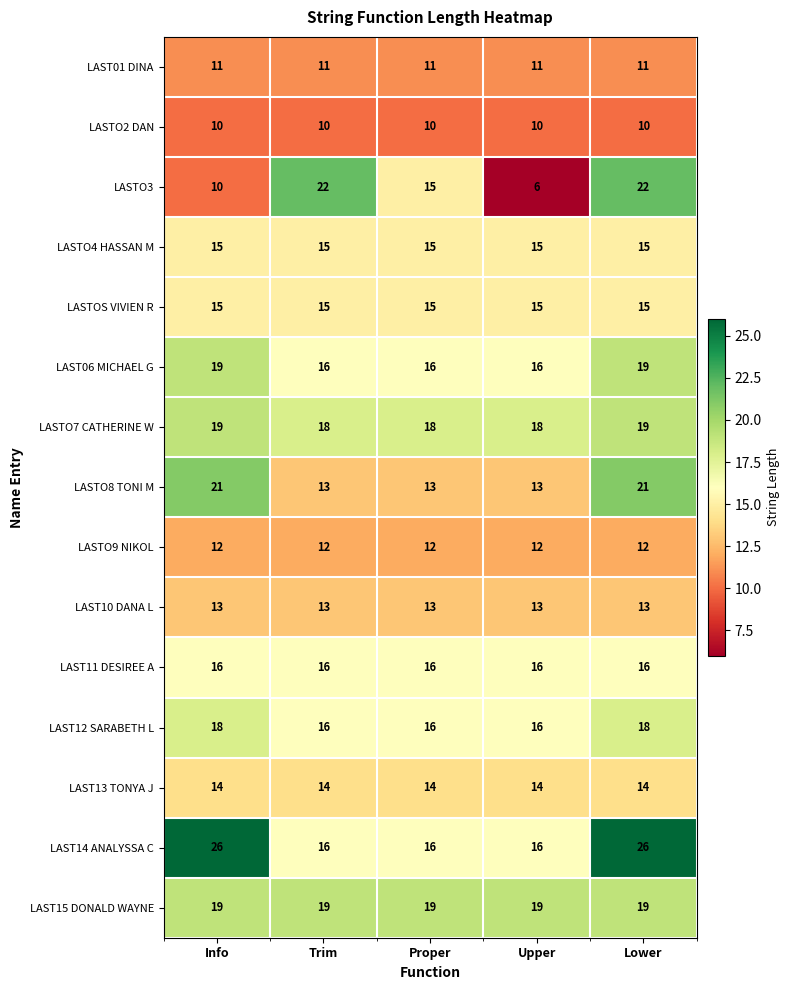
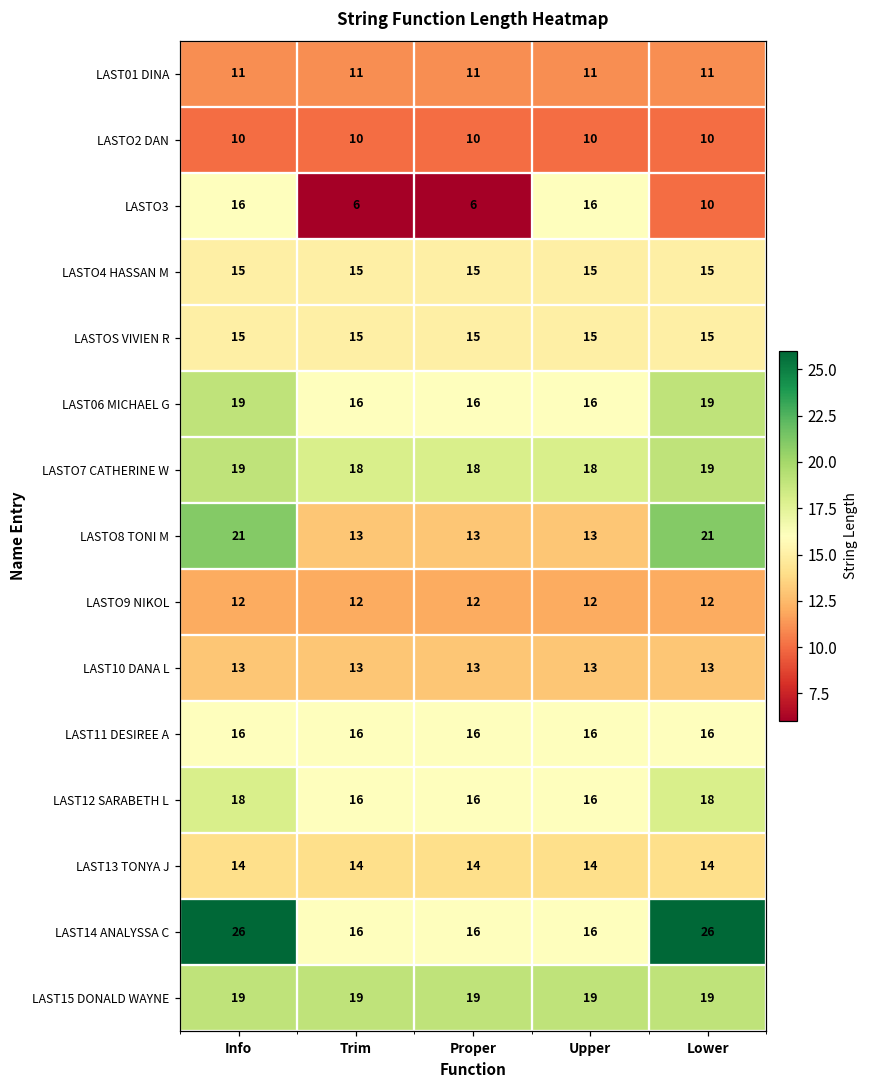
  {
    "LAST01 DINA": {
      "Info": 11,
      "Trim": 11,
      "Proper": 11,
      "Upper": 11,
      "Lower": 11
    },
    "LASTO2 DAN": {
      "Info": 10,
      "Trim": 10,
      "Proper": 10,
      "Upper": 10,
      "Lower": 10
    },
    "LASTO3": {
-     "Info": 10,
-     "Trim": 22,
-     "Proper": 15,
-     "Upper": 6,
-     "Lower": 22
+     "Info": 16,
+     "Trim": 6,
+     "Proper": 6,
+     "Upper": 16,
+     "Lower": 10
    },
    "LASTO4 HASSAN M": {
      "Info": 15,
      "Trim": 15,
      "Proper": 15,
      "Upper": 15,
      "Lower": 15
    },
    "LASTOS VIVIEN R": {
      "Info": 15,
      "Trim": 15,
      "Proper": 15,
      "Upper": 15,
      "Lower": 15
    },
    "LAST06 MICHAEL G": {
      "Info": 19,
      "Trim": 16,
      "Proper": 16,
      "Upper": 16,
      "Lower": 19
    },
    "LASTO7 CATHERINE W": {
      "Info": 19,
      "Trim": 18,
      "Proper": 18,
      "Upper": 18,
      "Lower": 19
    },
    "LASTO8 TONI M": {
      "Info": 21,
      "Trim": 13,
      "Proper": 13,
      "Upper": 13,
      "Lower": 21
    },
    "LASTO9 NIKOL": {
      "Info": 12,
      "Trim": 12,
      "Proper": 12,
      "Upper": 12,
      "Lower": 12
    },
    "LAST10 DANA L": {
      "Info": 13,
      "Trim": 13,
      "Proper": 13,
      "Upper": 13,
      "Lower": 13
    },
    "LAST11 DESIREE A": {
      "Info": 16,
      "Trim": 16,
      "Proper": 16,
      "Upper": 16,
      "Lower": 16
    },
    "LAST12 SARABETH L": {
      "Info": 18,
      "Trim": 16,
      "Proper": 16,
      "Upper": 16,
      "Lower": 18
    },
    "LAST13 TONYA J": {
      "Info": 14,
      "Trim": 14,
      "Proper": 14,
      "Upper": 14,
      "Lower": 14
    },
    "LAST14 ANALYSSA C": {
      "Info": 26,
      "Trim": 16,
      "Proper": 16,
      "Upper": 16,
      "Lower": 26
    },
    "LAST15 DONALD WAYNE": {
      "Info": 19,
      "Trim": 19,
      "Proper": 19,
      "Upper": 19,
      "Lower": 19
    }
  }
